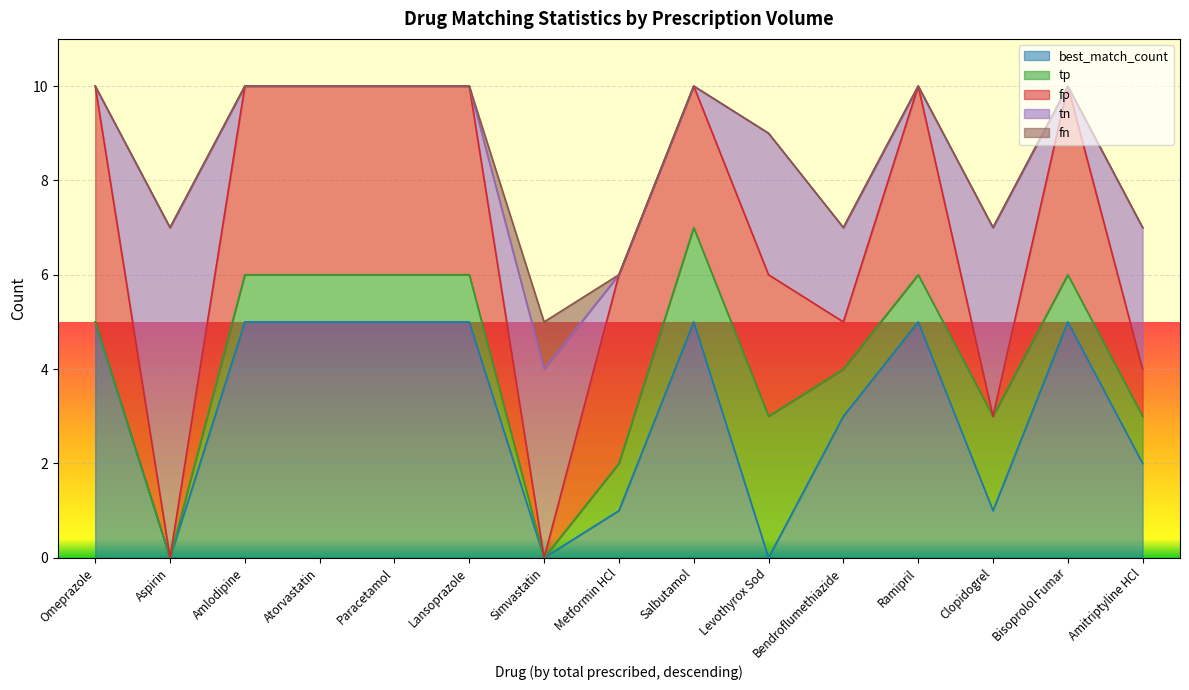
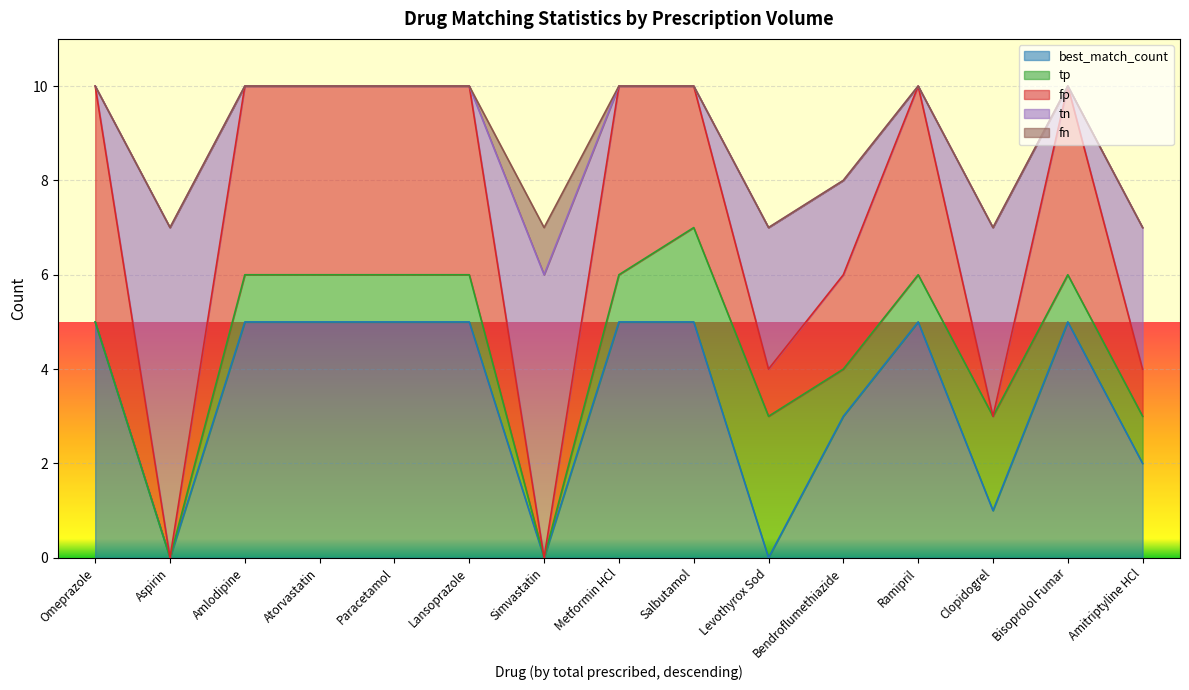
  {
    "best_match_count": {
      "Amlodipine": 5,
      "Atorvastatin": 5,
      "Paracetamol": 5,
      "Lansoprazole": 5,
-     "Metformin HCl": 1,
+     "Metformin HCl": 5,
      "Salbutamol": 5,
      "Levothyrox Sod": 0,
      "Bendroflumethiazide": 3,
      "Ramipril": 5,
      "Clopidogrel": 1,
      "Bisoprolol Fumar": 5,
      "Amitriptyline HCl": 2
    },
    "tp": {
      "Amlodipine": 1,
      "Atorvastatin": 1,
      "Paracetamol": 1,
      "Lansoprazole": 1,
      "Metformin HCl": 1,
      "Salbutamol": 2,
      "Levothyrox Sod": 3,
      "Bendroflumethiazide": 1,
      "Ramipril": 1,
      "Bisoprolol Fumar": 1,
      "Amitriptyline HCl": 1
    },
    "fp": {
-     "Levothyrox Sod": 3,
-     "Bendroflumethiazide": 1,
+     "Levothyrox Sod": 1,
+     "Bendroflumethiazide": 2,
      "Amitriptyline HCl": 1
    },
    "tn": {
-     "Simvastatin": 4
+     "Simvastatin": 6
    },
    "fn": {
      "Simvastatin": 1
    }
  }
